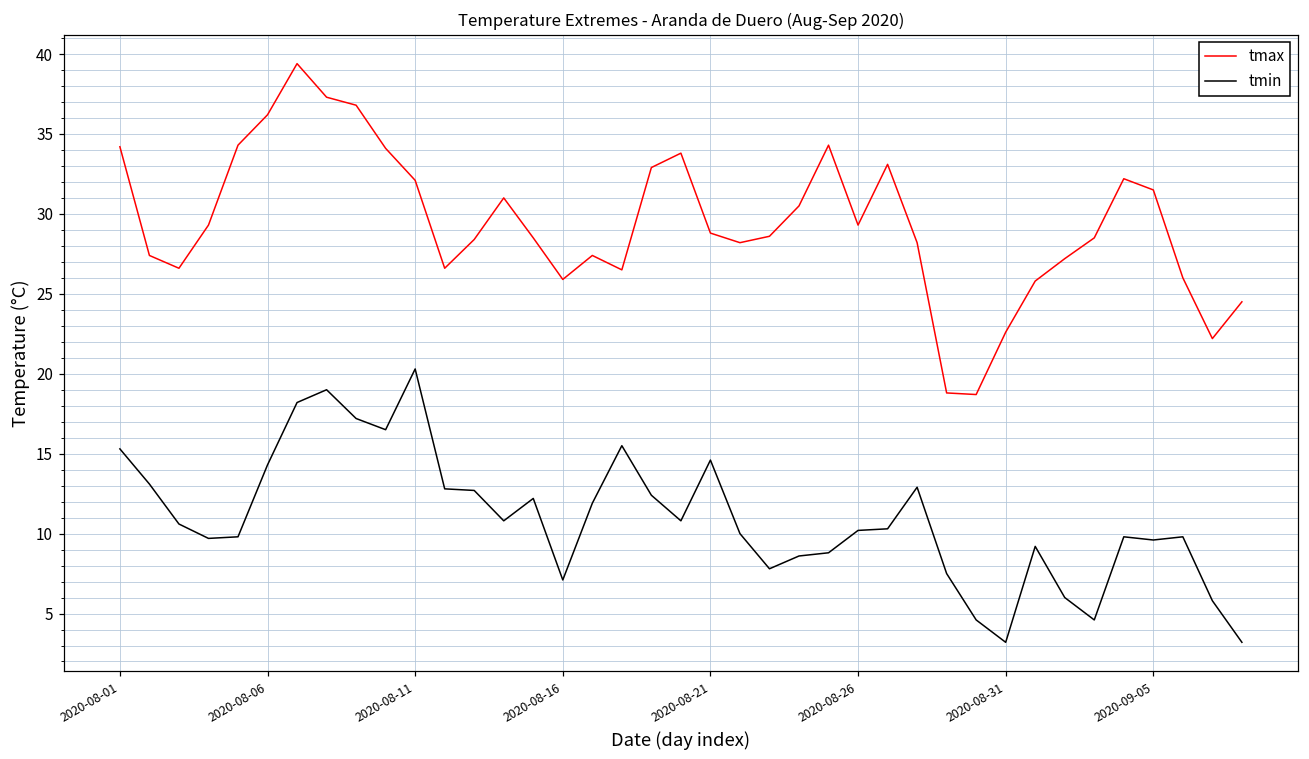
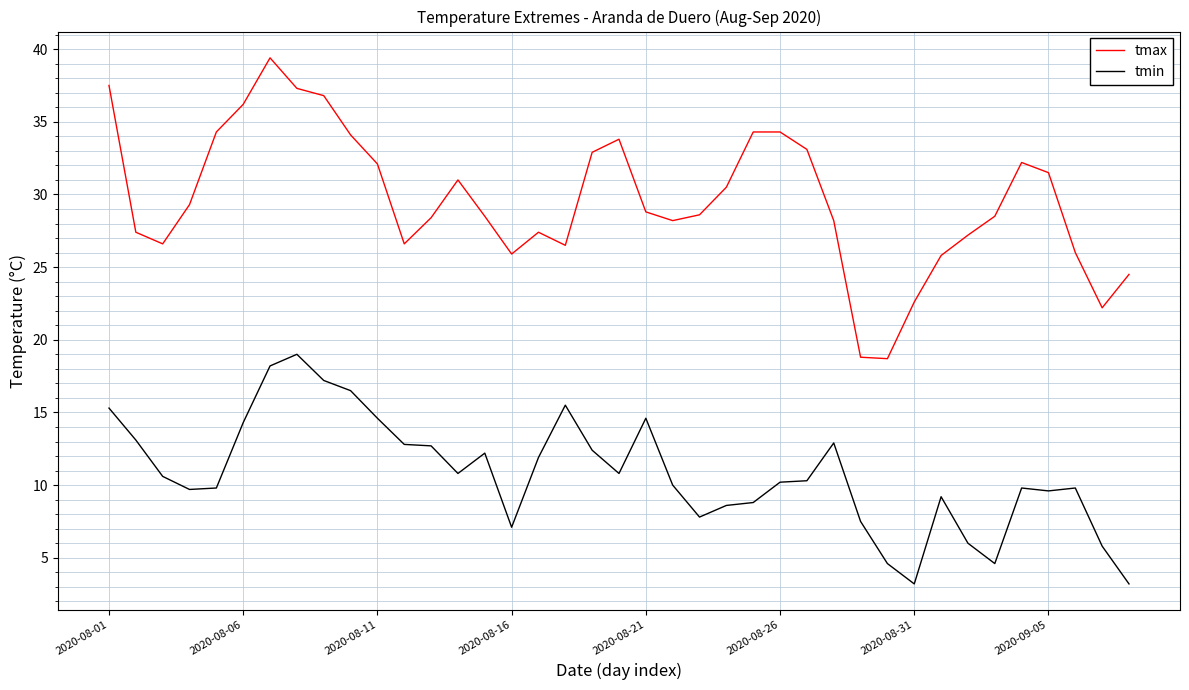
  {
    "tmax": {
-     "2020-08-01": 34.2,
+     "2020-08-01": 37.5,
      "2020-08-06": 36.2,
      "2020-08-11": 32.1,
      "2020-08-16": 25.9,
      "2020-08-21": 28.8,
-     "2020-08-26": 29.3,
+     "2020-08-26": 34.3,
      "2020-08-31": 22.6,
      "2020-09-05": 31.5
    },
    "tmin": {
      "2020-08-01": 15.3,
      "2020-08-06": 14.3,
-     "2020-08-11": 20.3,
+     "2020-08-11": 14.6,
      "2020-08-16": 7.1,
      "2020-08-21": 14.6,
      "2020-08-26": 10.2,
      "2020-08-31": 3.2,
      "2020-09-05": 9.6
    }
  }
